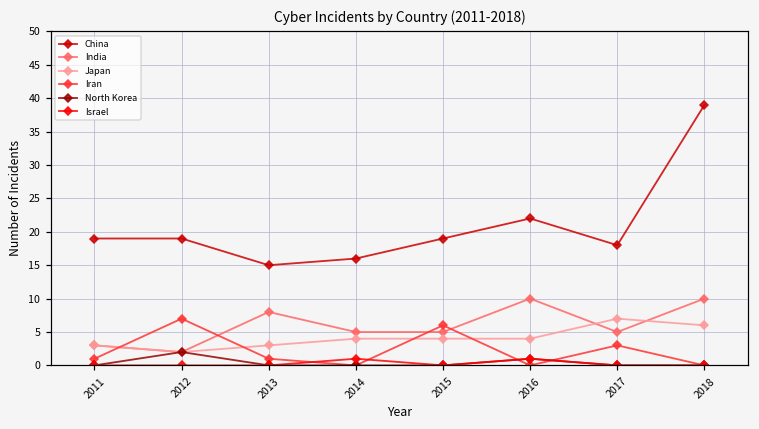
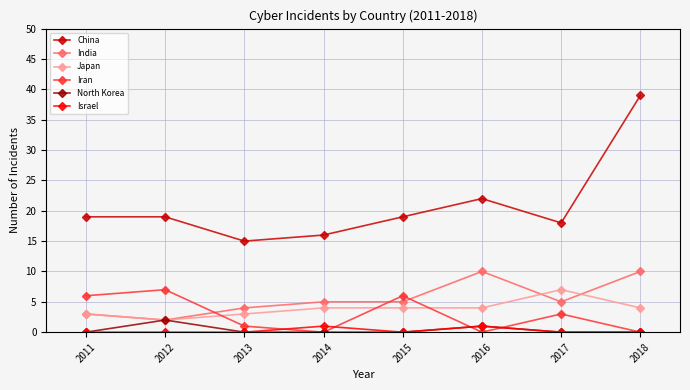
  {
    "India": {
-     "2013": 8,
+     "2013": 4,
      "2014": 5,
      "2015": 5,
      "2016": 10,
      "2017": 5,
      "2018": 10
    },
    "Japan": {
      "2013": 3,
      "2014": 4,
      "2015": 4,
      "2016": 4,
      "2017": 7,
-     "2018": 6
+     "2018": 4
    },
    "Iran": {
-     "2011": 1,
+     "2011": 6,
      "2012": 7,
      "2013": 1,
      "2015": 6,
      "2016": 0,
      "2017": 3
    }
  }
